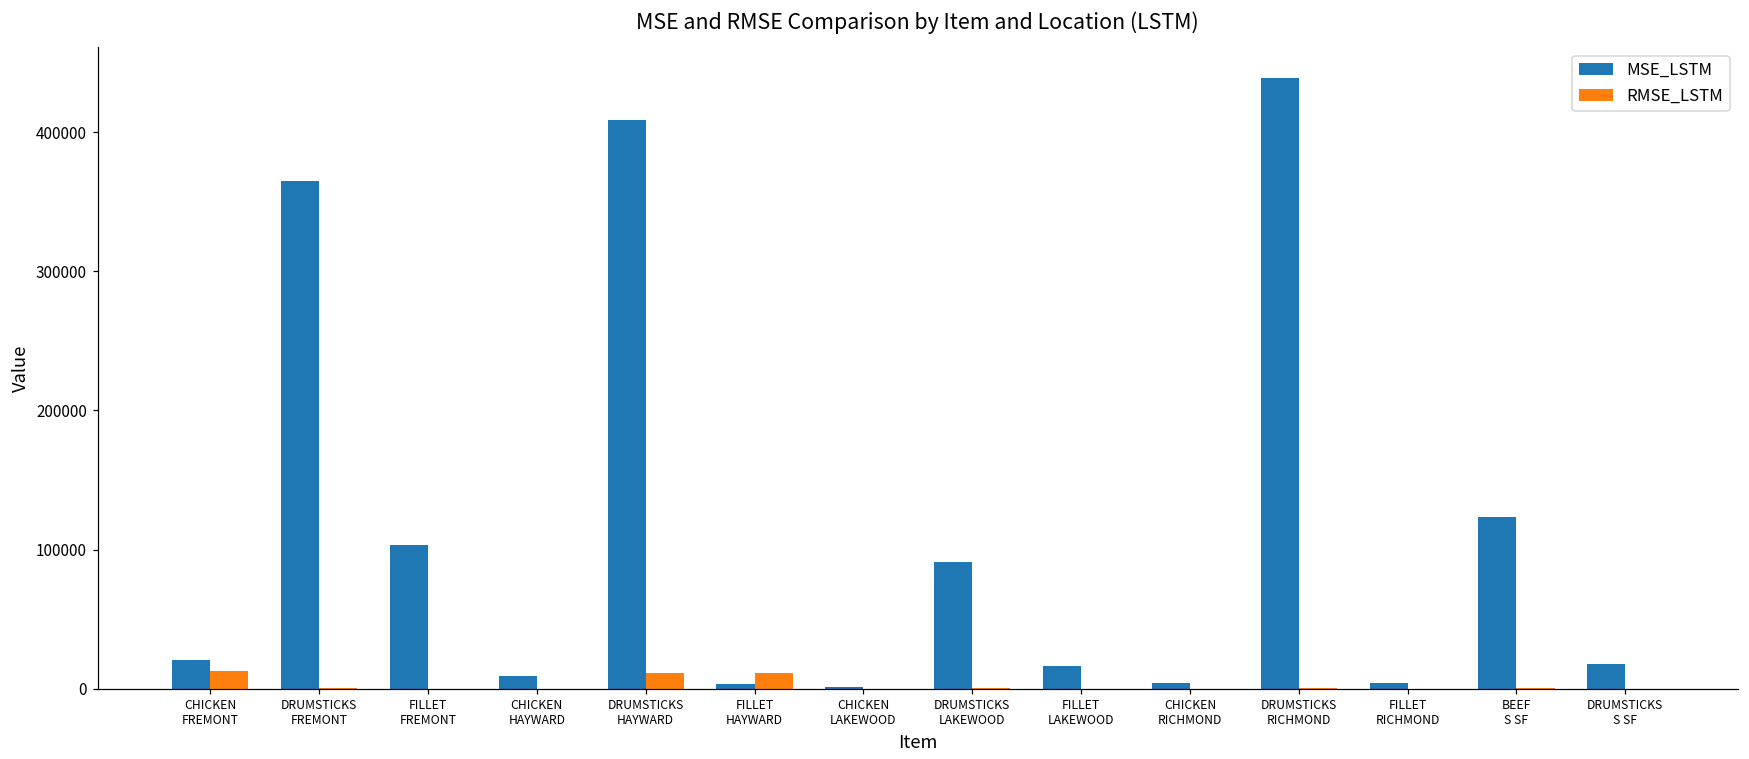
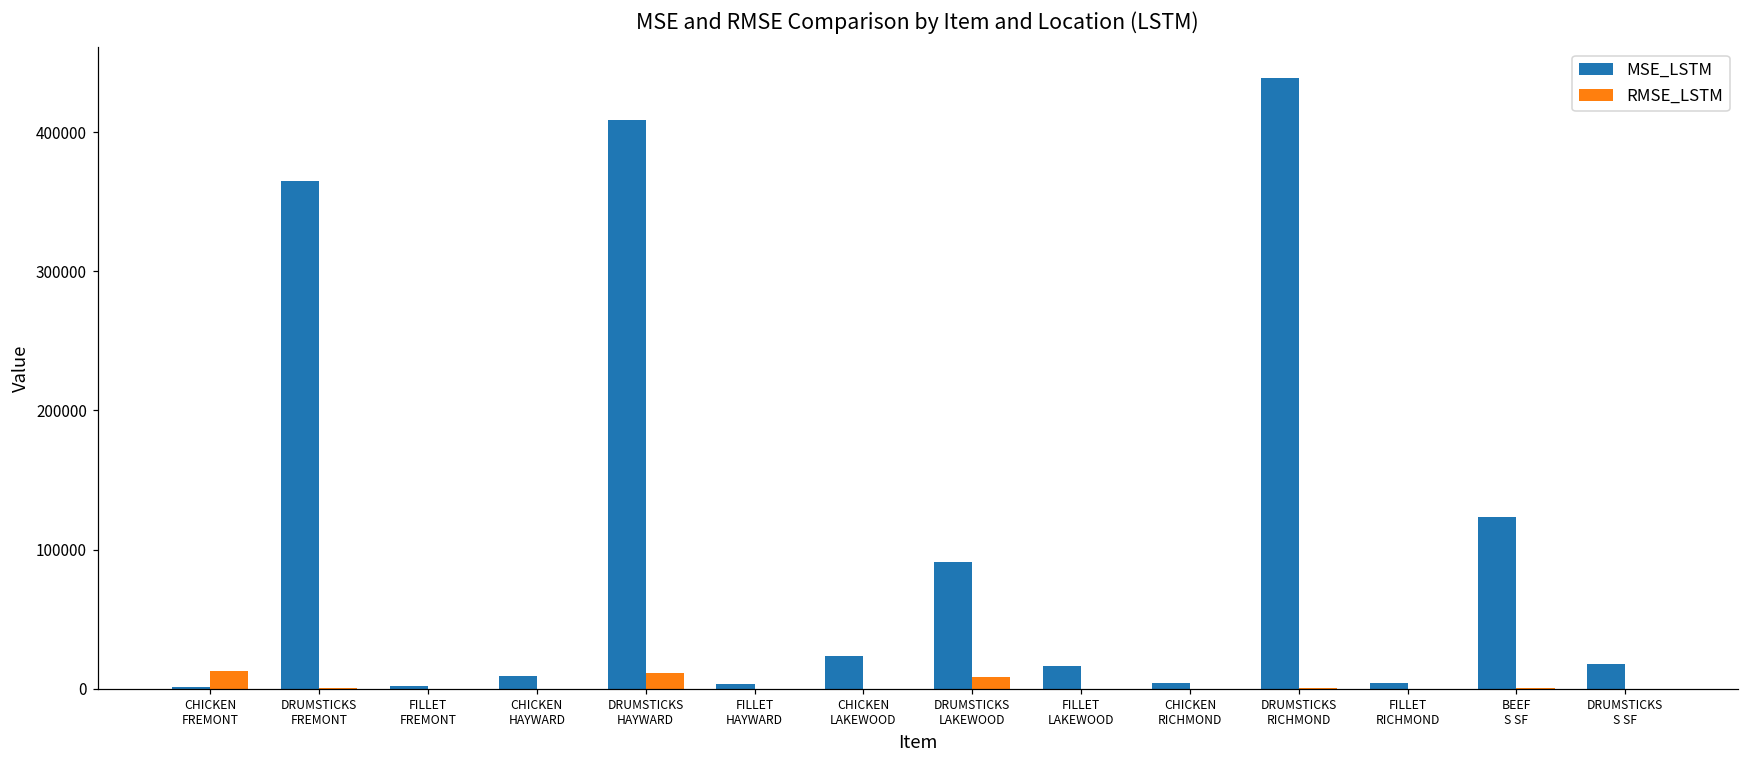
  {
    "MSE_LSTM": {
-     "CHICKEN FREMONT": 21000,
+     "CHICKEN FREMONT": 1000,
      "DRUMSTICKS FREMONT": 365000,
-     "FILLET FREMONT": 103000,
+     "FILLET FREMONT": 2000,
      "CHICKEN HAYWARD": 9000,
      "DRUMSTICKS HAYWARD": 409000,
      "FILLET HAYWARD": 3000,
-     "CHICKEN LAKEWOOD": 1000,
+     "CHICKEN LAKEWOOD": 24000,
      "DRUMSTICKS LAKEWOOD": 91000,
      "FILLET LAKEWOOD": 16000,
      "CHICKEN RICHMOND": 4000,
      "DRUMSTICKS RICHMOND": 439000,
      "FILLET RICHMOND": 4000,
      "BEEF S SF": 123000,
      "DRUMSTICKS S SF": 17000
    },
    "RMSE_LSTM": {
      "CHICKEN FREMONT": 13000,
      "DRUMSTICKS HAYWARD": 11000,
-     "FILLET HAYWARD": 11000,
-     "DRUMSTICKS LAKEWOOD": 0
+     "FILLET HAYWARD": 0,
+     "DRUMSTICKS LAKEWOOD": 8000
    }
  }
